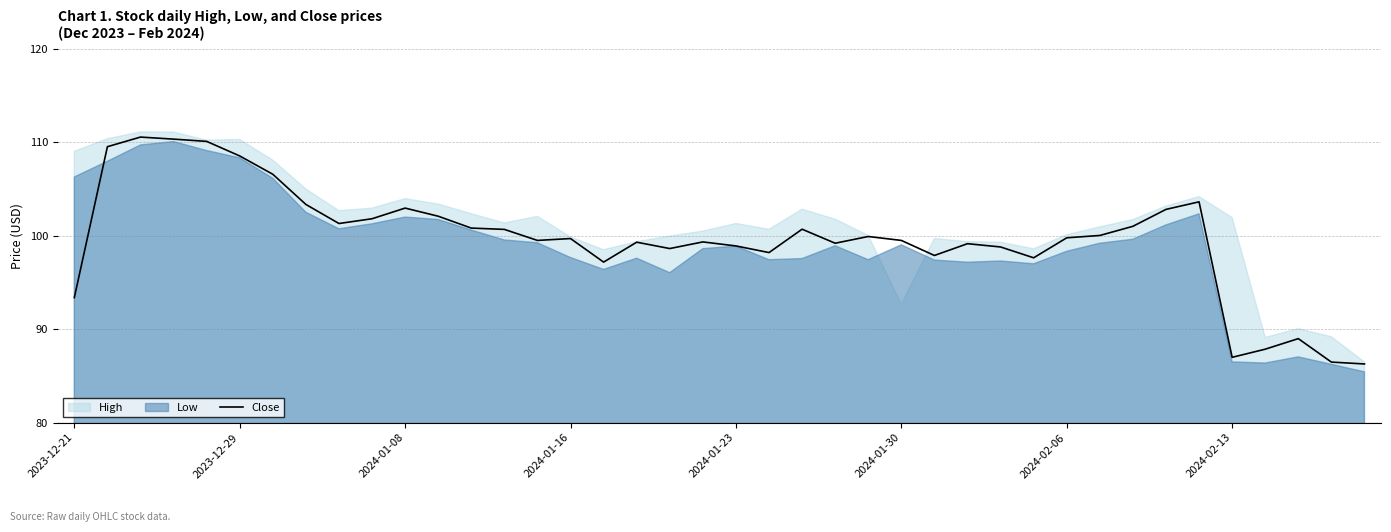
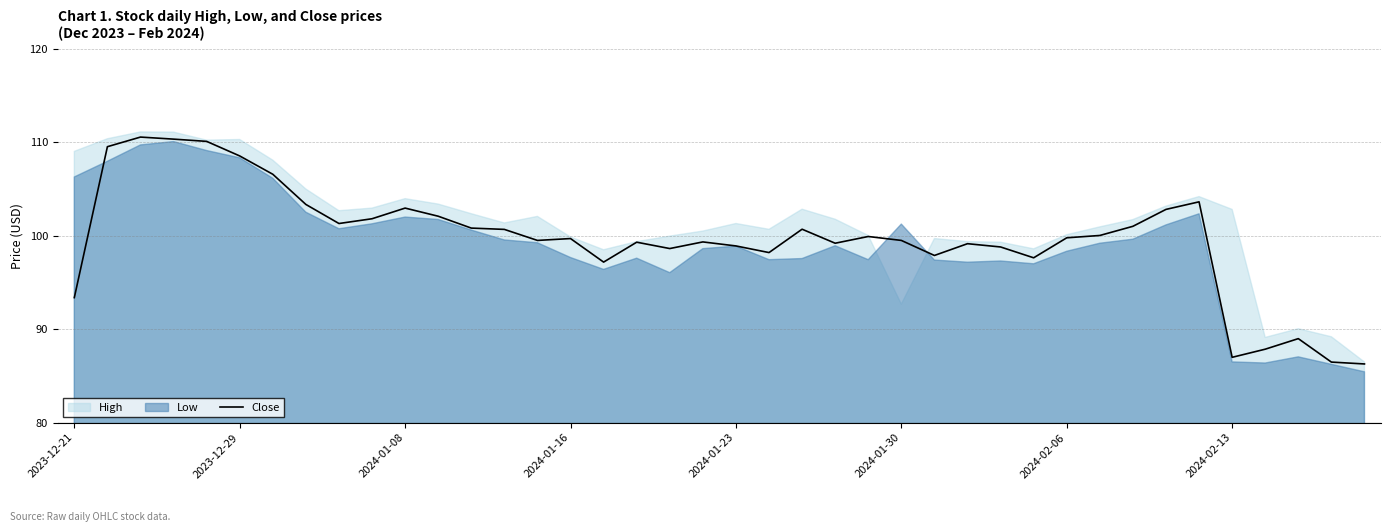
  {
    "Close": {
      "2023-12-21": 93,
      "2024-01-08": 103,
      "2024-01-30": 100,
      "2024-02-06": 100,
      "2024-02-13": 87
    },
    "High": {
      "2023-12-21": 109,
      "2023-12-29": 110,
      "2024-01-08": 104,
      "2024-01-23": 101,
      "2024-01-30": 93,
      "2024-02-06": 100,
-     "2024-02-13": 102
+     "2024-02-13": 103
    },
    "Low": {
      "2023-12-21": 106,
      "2024-01-08": 102,
      "2024-01-16": 98,
-     "2024-01-30": 99,
+     "2024-01-30": 101,
      "2024-02-06": 98,
      "2024-02-13": 87
    }
  }
